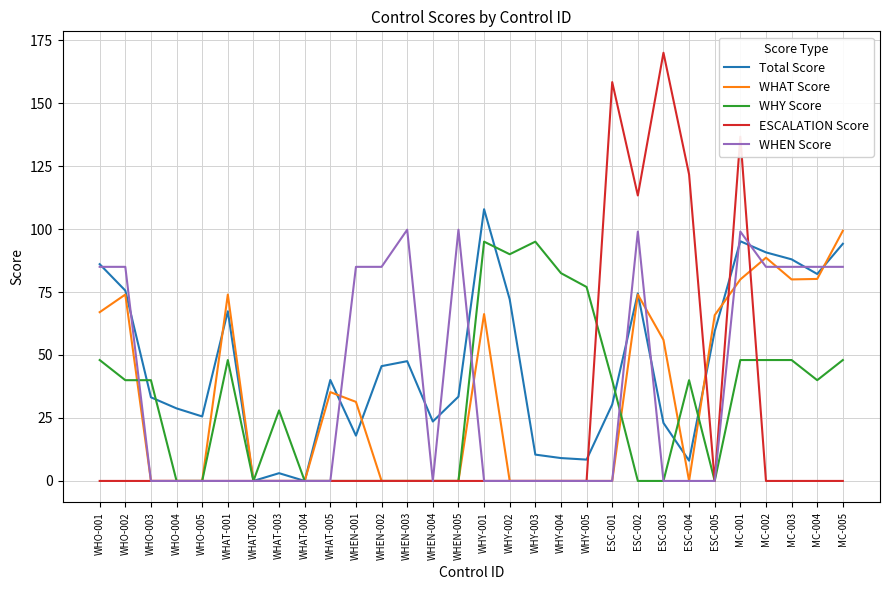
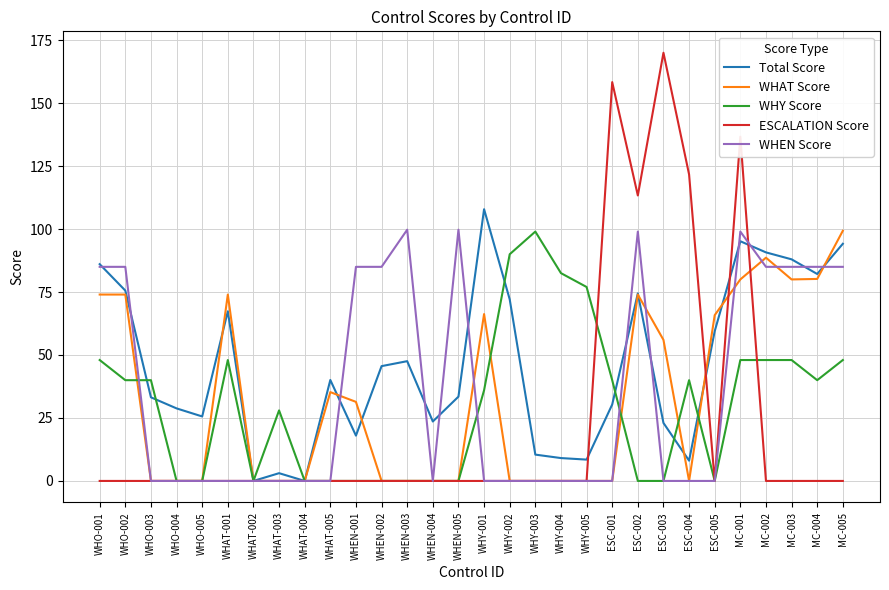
  {
    "Total Score": {
      "WHO-001": 86,
      "WHO-002": 76,
      "WHO-003": 33,
      "WHO-004": 29,
      "WHO-005": 26,
      "WHAT-001": 67,
      "WHAT-003": 3,
      "WHAT-005": 40,
      "WHEN-001": 18,
      "WHEN-002": 46,
      "WHEN-003": 48,
      "WHEN-004": 24,
      "WHEN-005": 33,
      "WHY-001": 108,
      "WHY-002": 72,
      "WHY-003": 10,
      "WHY-004": 9,
      "WHY-005": 8,
      "ESC-001": 30,
      "ESC-003": 23,
      "ESC-004": 8,
      "ESC-005": 59,
      "MC-001": 95,
      "MC-002": 91,
      "MC-003": 88,
      "MC-004": 82,
      "MC-005": 94
    },
    "WHAT Score": {
-     "WHO-001": 67,
+     "WHO-001": 74,
      "WHO-002": 74,
      "WHAT-001": 74,
      "WHAT-005": 35,
      "WHEN-001": 31,
      "WHY-001": 66,
      "ESC-003": 56,
      "ESC-005": 66,
      "MC-001": 80,
      "MC-002": 89,
      "MC-003": 80,
      "MC-004": 80,
      "MC-005": 99
    },
    "WHY Score": {
      "WHO-001": 48,
      "WHO-002": 40,
      "WHO-003": 40,
      "WHAT-001": 48,
      "WHAT-003": 28,
-     "WHY-001": 95,
+     "WHY-001": 36,
      "WHY-002": 90,
-     "WHY-003": 95,
+     "WHY-003": 99,
      "WHY-004": 83,
      "WHY-005": 77,
      "ESC-001": 40,
      "ESC-002": 0,
      "ESC-004": 40,
      "MC-001": 48,
      "MC-002": 48,
      "MC-003": 48,
      "MC-004": 40,
      "MC-005": 48
    },
    "ESCALATION Score": {
      "WHO-001": 0,
      "WHO-002": 0,
      "ESC-001": 158,
      "ESC-002": 113,
      "ESC-003": 170,
      "ESC-004": 122,
      "MC-002": 0,
      "MC-003": 0,
      "MC-004": 0,
      "MC-005": 0
    },
    "WHEN Score": {
      "WHO-001": 85,
      "WHO-002": 85,
      "WHEN-001": 85,
      "WHEN-002": 85,
      "WHEN-003": 100,
      "WHEN-005": 100,
      "ESC-002": 99,
      "MC-001": 99,
      "MC-002": 85,
      "MC-003": 85,
      "MC-004": 85,
      "MC-005": 85
    }
  }
